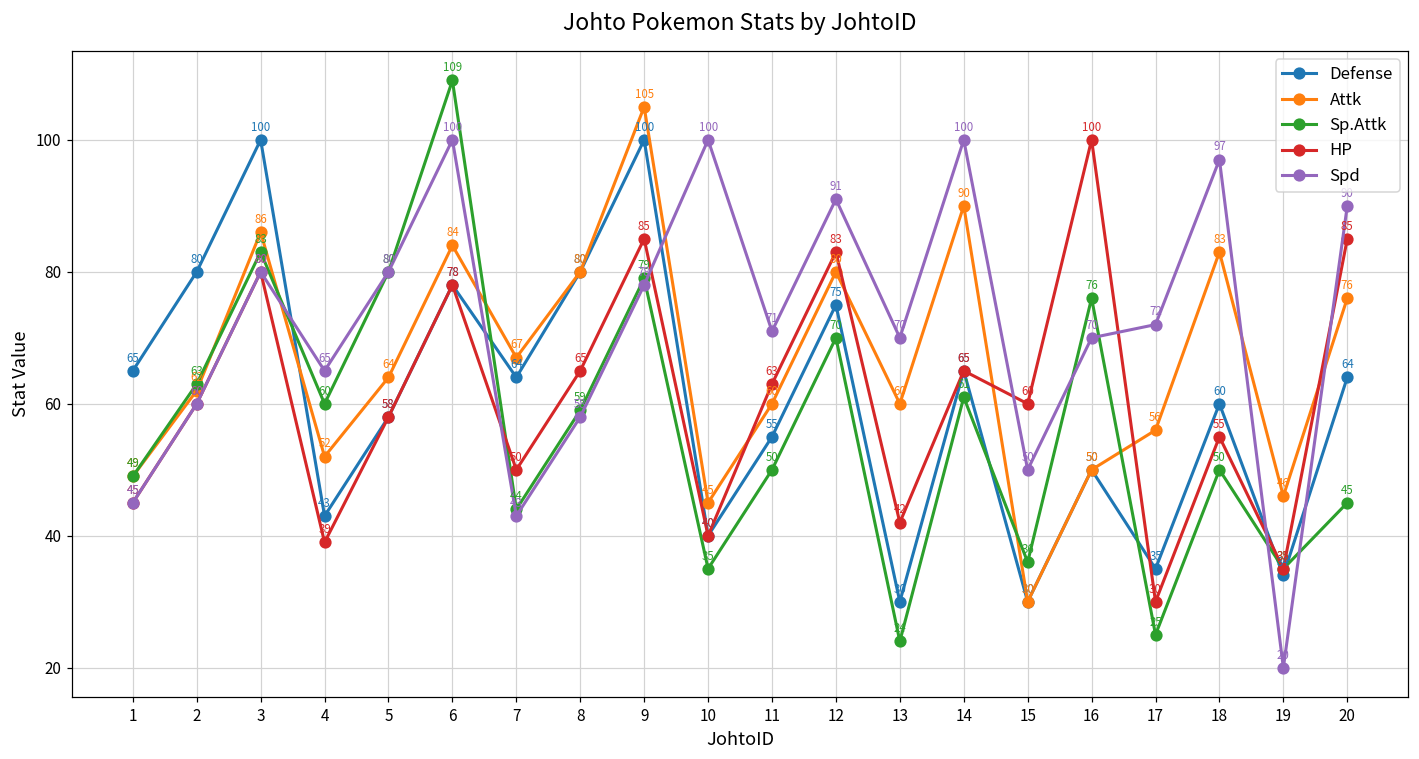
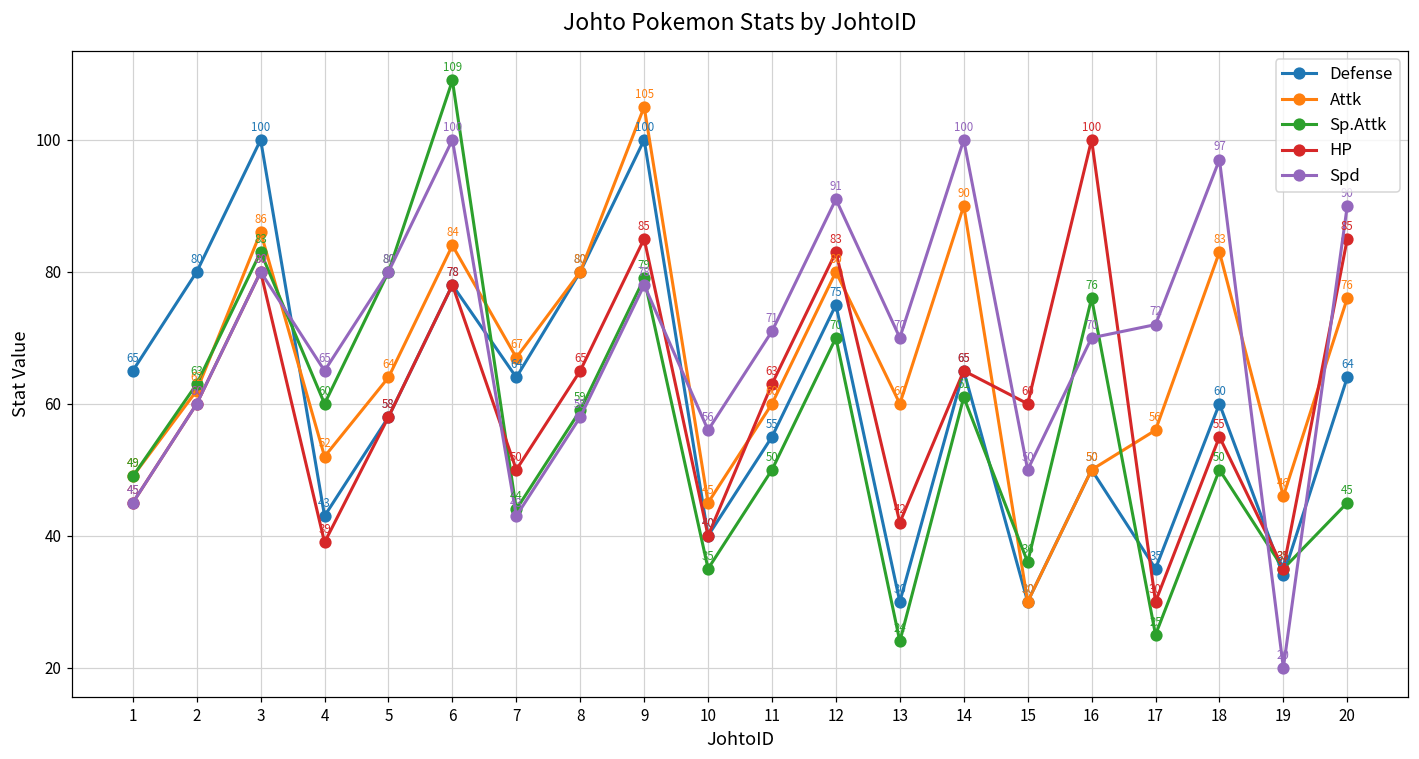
  {
    "Defense": {
      "1": 65,
      "2": 80,
      "3": 100,
      "4": 43,
      "9": 100,
      "11": 55,
      "12": 75,
      "13": 30,
      "17": 35,
      "18": 60,
      "20": 64
    },
    "Attk": {
      "3": 86,
      "4": 52,
      "5": 64,
      "6": 84,
      "7": 67,
      "9": 105,
      "10": 45,
      "13": 60,
      "14": 90,
      "17": 56,
      "18": 83,
      "19": 46,
      "20": 76
    },
    "Sp.Attk": {
      "4": 60,
      "6": 109,
      "10": 35,
      "11": 50,
      "12": 70,
      "13": 24,
      "14": 61,
      "15": 36,
      "16": 76,
      "17": 25,
      "18": 50,
      "20": 45
    },
    "HP": {
      "4": 39,
      "7": 50,
      "8": 65,
      "9": 85,
      "11": 63,
      "12": 83,
      "13": 42,
      "15": 60,
      "16": 100,
      "17": 30,
      "18": 55,
      "20": 85
    },
    "Spd": {
      "4": 65,
      "6": 100,
-     "10": 100,
+     "10": 56,
      "11": 71,
      "12": 91,
      "13": 70,
      "14": 100,
      "15": 50,
      "16": 70,
      "17": 72,
      "18": 97,
      "19": 20
    }
  }
